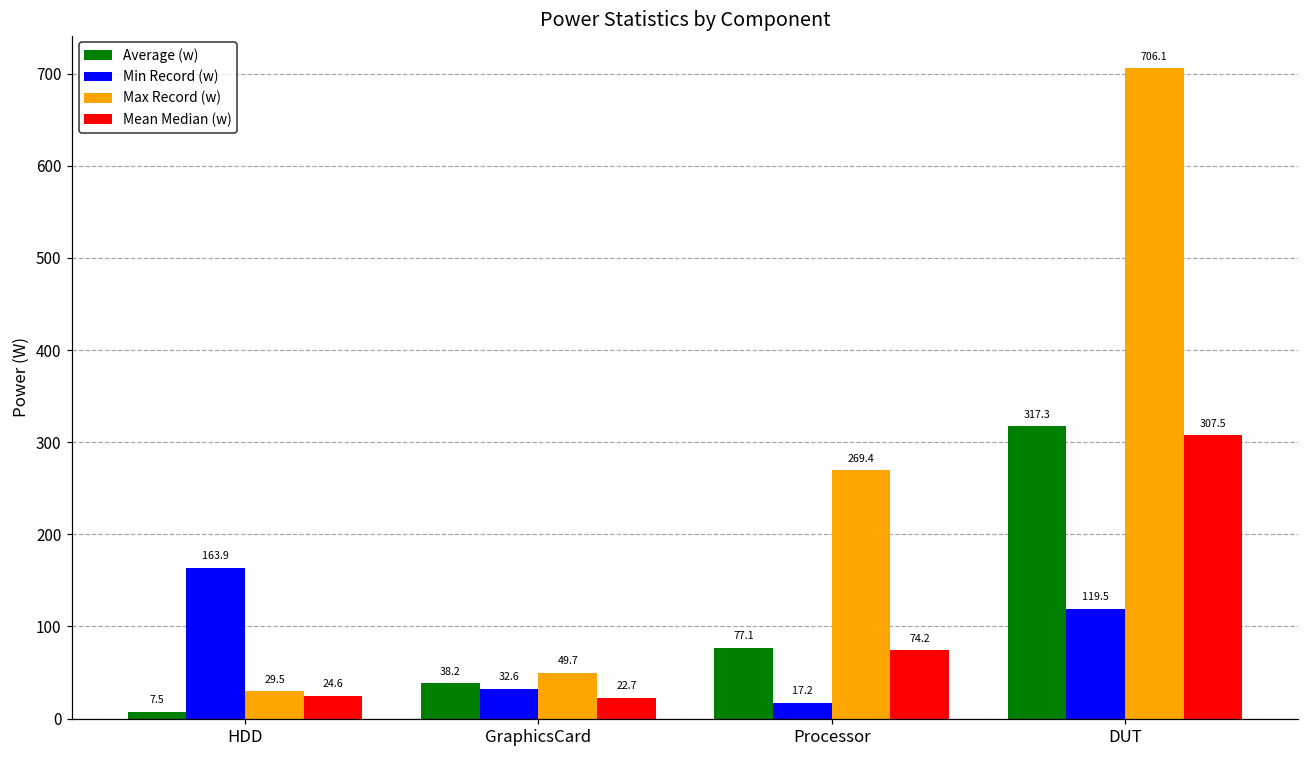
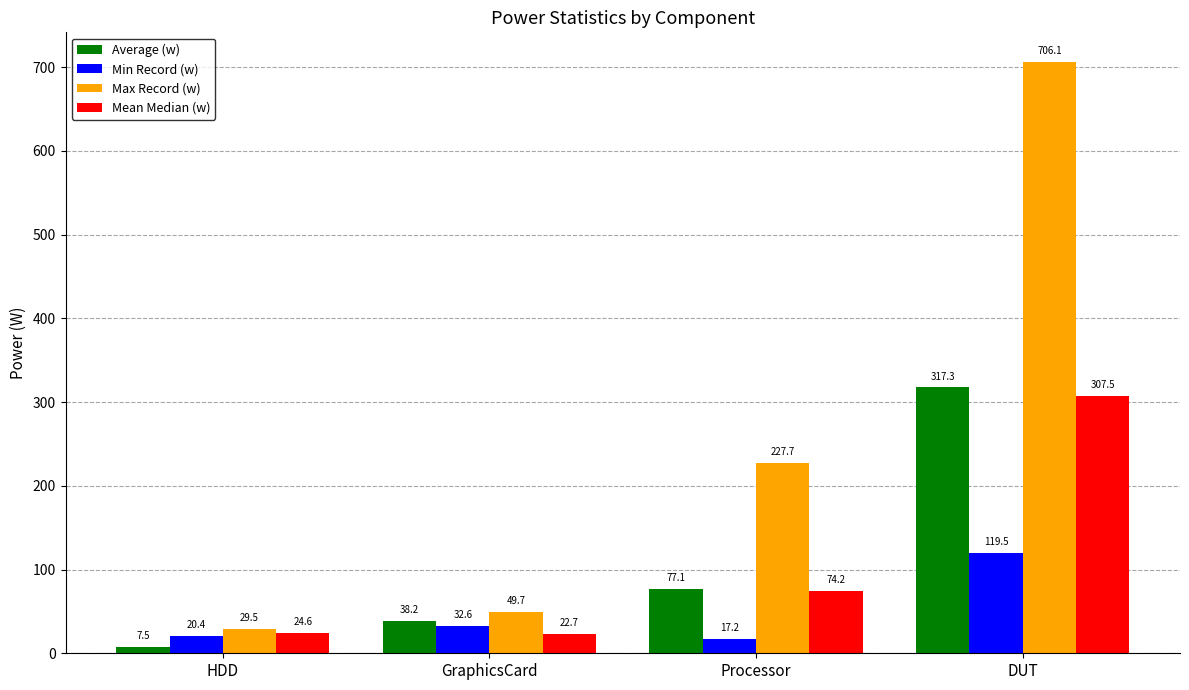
  {
    "Average (w)": {
      "HDD": 7.5,
      "GraphicsCard": 38.2,
      "Processor": 77.1,
      "DUT": 317.3
    },
    "Min Record (w)": {
-     "HDD": 163.9,
+     "HDD": 20.4,
      "GraphicsCard": 32.6,
      "Processor": 17.2,
      "DUT": 119.5
    },
    "Max Record (w)": {
      "HDD": 29.5,
      "GraphicsCard": 49.7,
-     "Processor": 269.4,
+     "Processor": 227.7,
      "DUT": 706.1
    },
    "Mean Median (w)": {
      "HDD": 24.6,
      "GraphicsCard": 22.7,
      "Processor": 74.2,
      "DUT": 307.5
    }
  }
